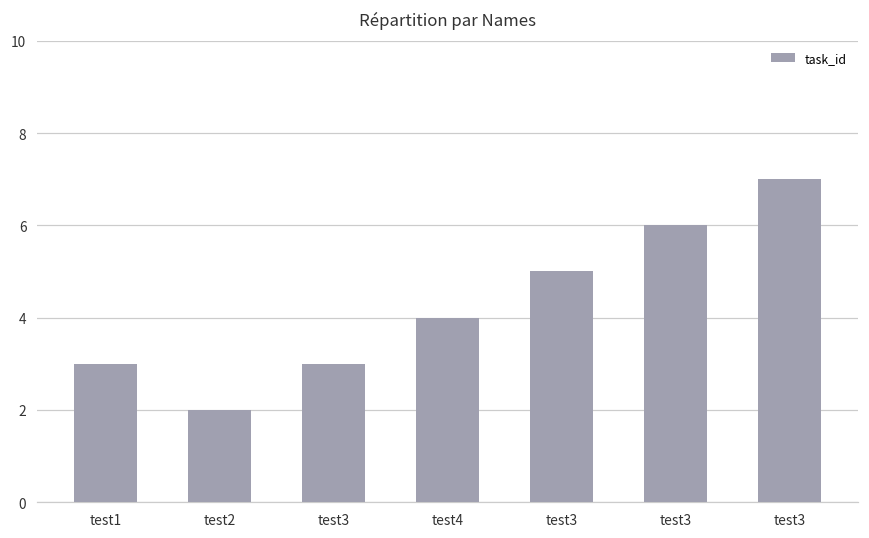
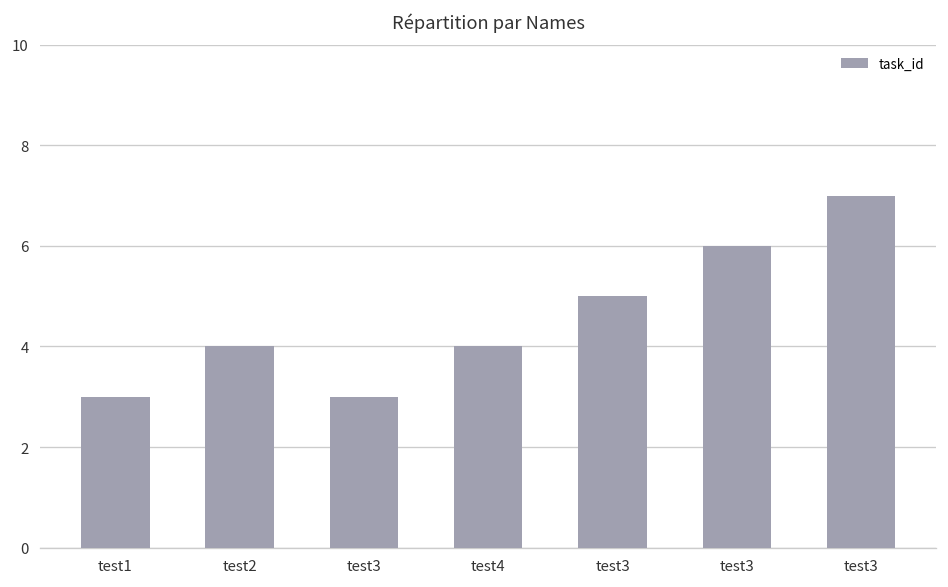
  {
    "test1": 3,
-   "test2": 2,
+   "test2": 4,
    "test4": 4
  }
